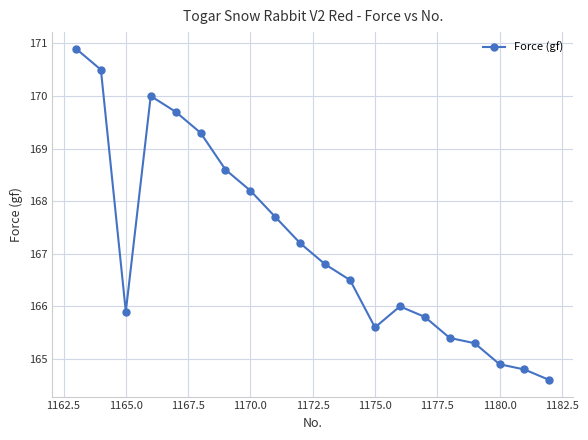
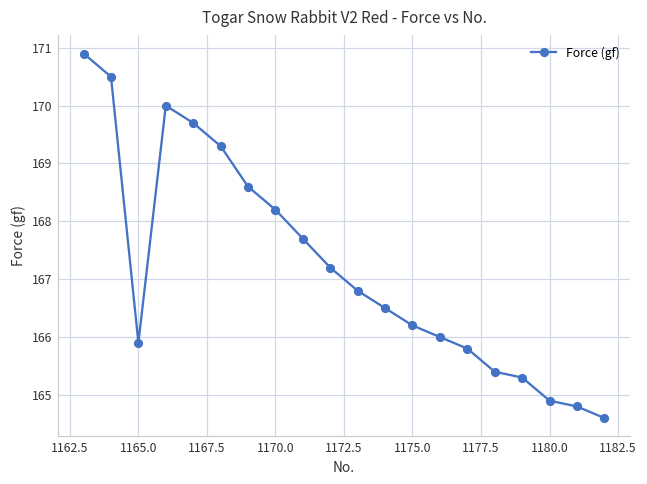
  {
    "1165.0": 165.9,
    "1170.0": 168.2,
-   "1175.0": 165.6,
+   "1175.0": 166.2,
    "1180.0": 164.9
  }
